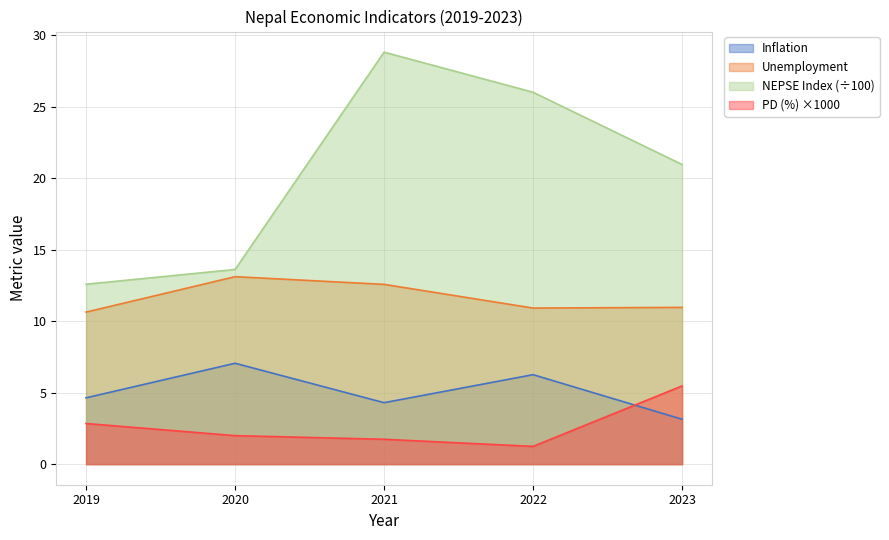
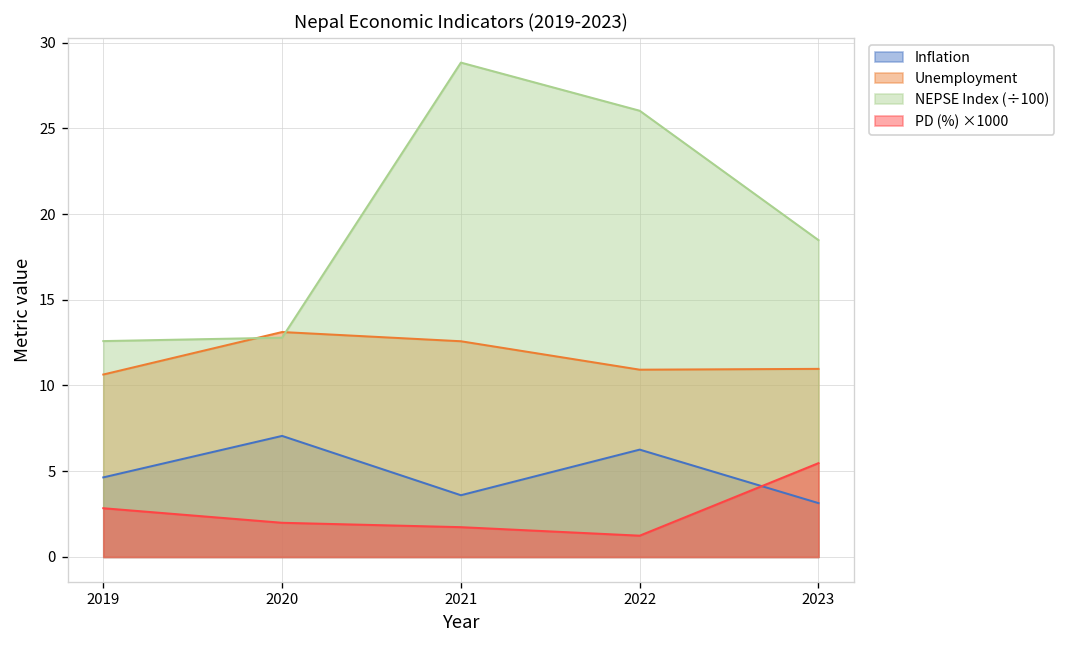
  {
    "Inflation": {
      "2019": 4.6,
      "2020": 7.1,
-     "2021": 4.3,
+     "2021": 3.6,
      "2022": 6.3,
      "2023": 3.1
    },
    "NEPSE Index (÷100)": {
      "2019": 12.6,
-     "2020": 13.6,
+     "2020": 12.8,
      "2021": 28.8,
      "2022": 26.0,
-     "2023": 21.0
+     "2023": 18.5
    }
  }
